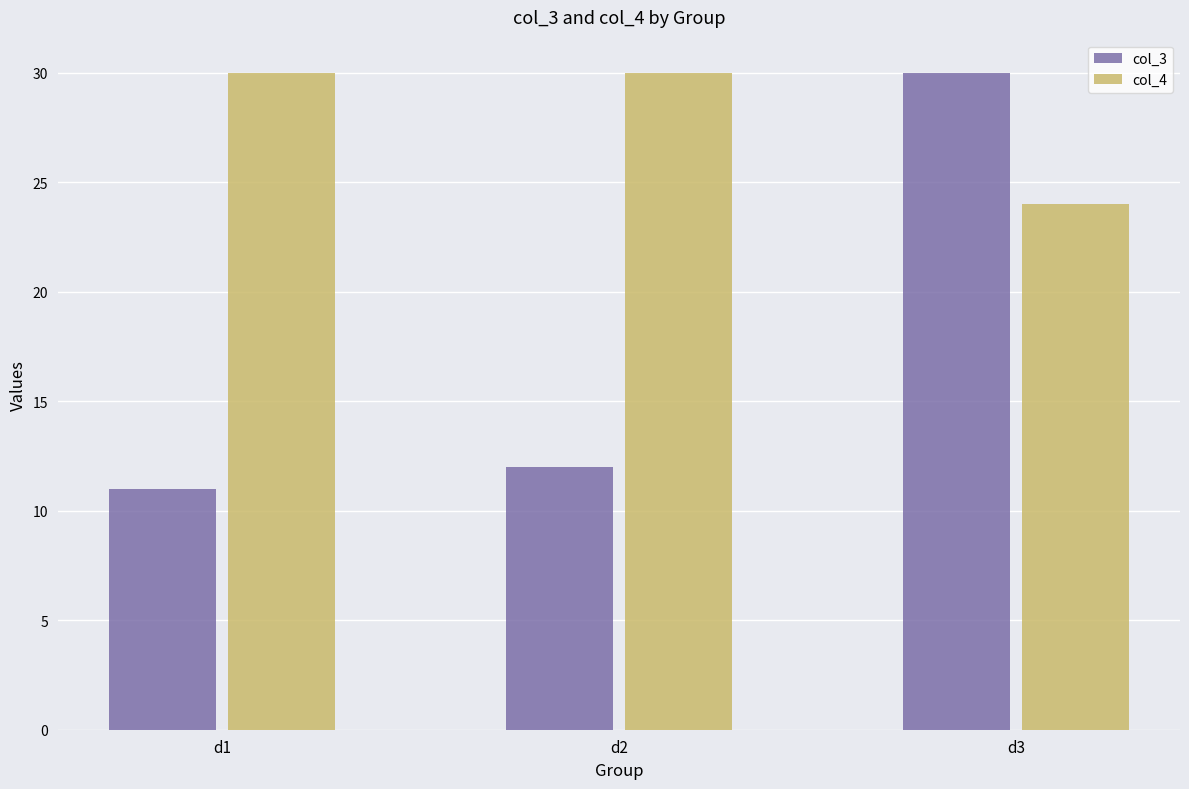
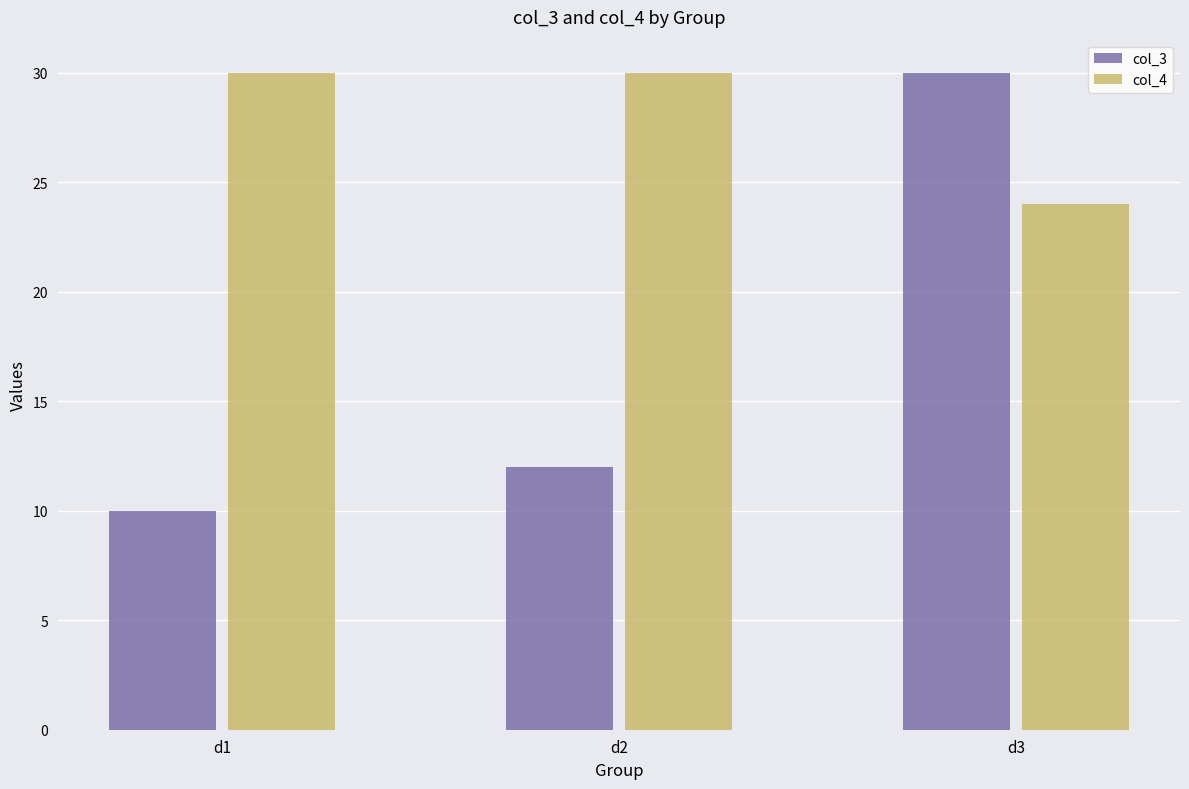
  {
    "col_3": {
-     "d1": 11,
+     "d1": 10,
      "d2": 12,
      "d3": 30
    },
    "col_4": {
      "d1": 30,
      "d2": 30,
      "d3": 24
    }
  }
